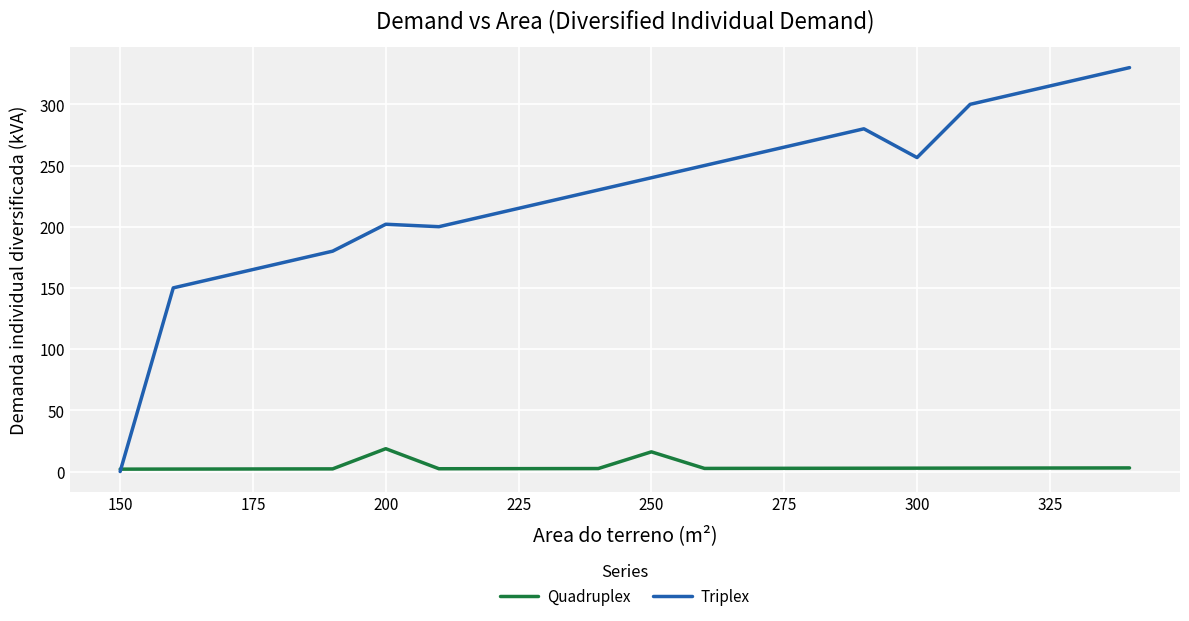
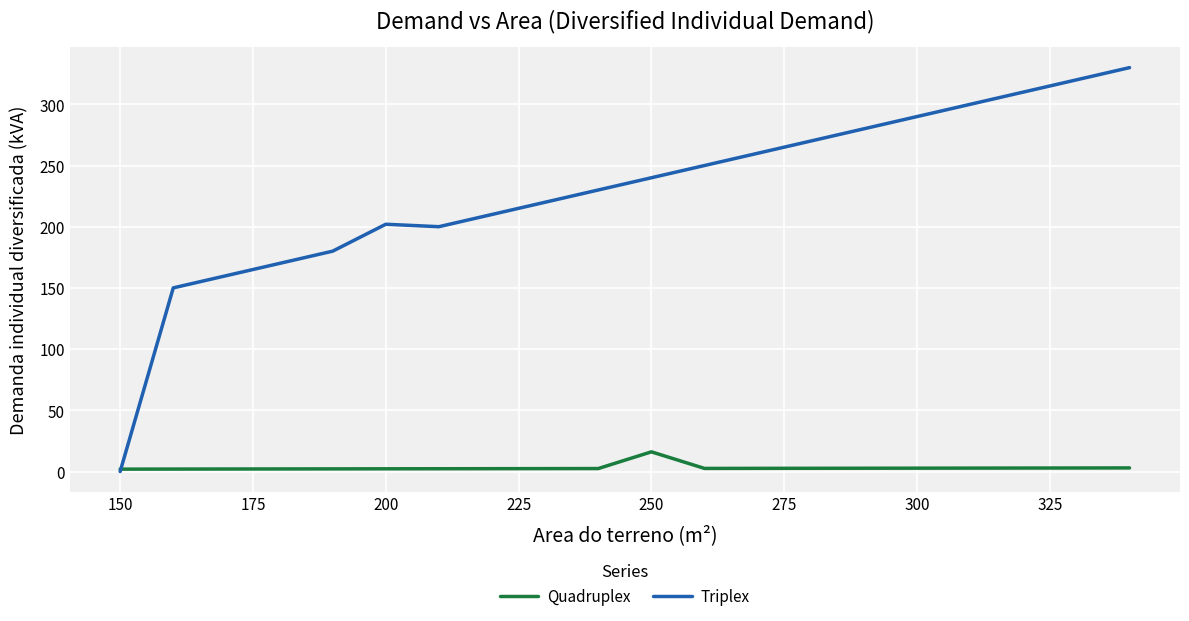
  {
    "Quadruplex": {
-     "200": 19,
+     "200": 2,
      "250": 16,
      "300": 3
    },
    "Triplex": {
      "200": 202,
      "250": 240,
-     "300": 257
+     "300": 290
    }
  }
